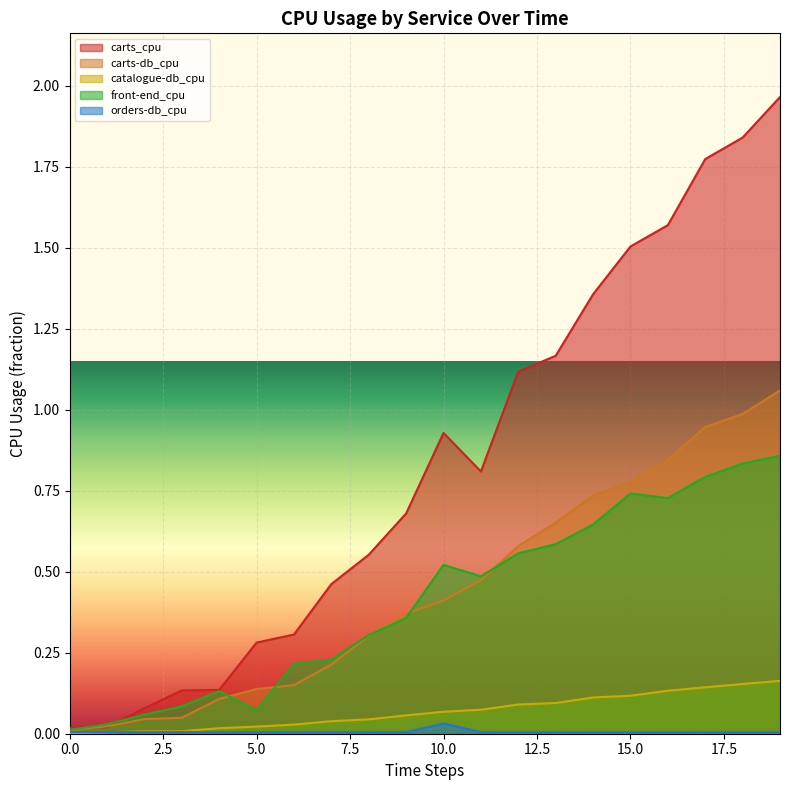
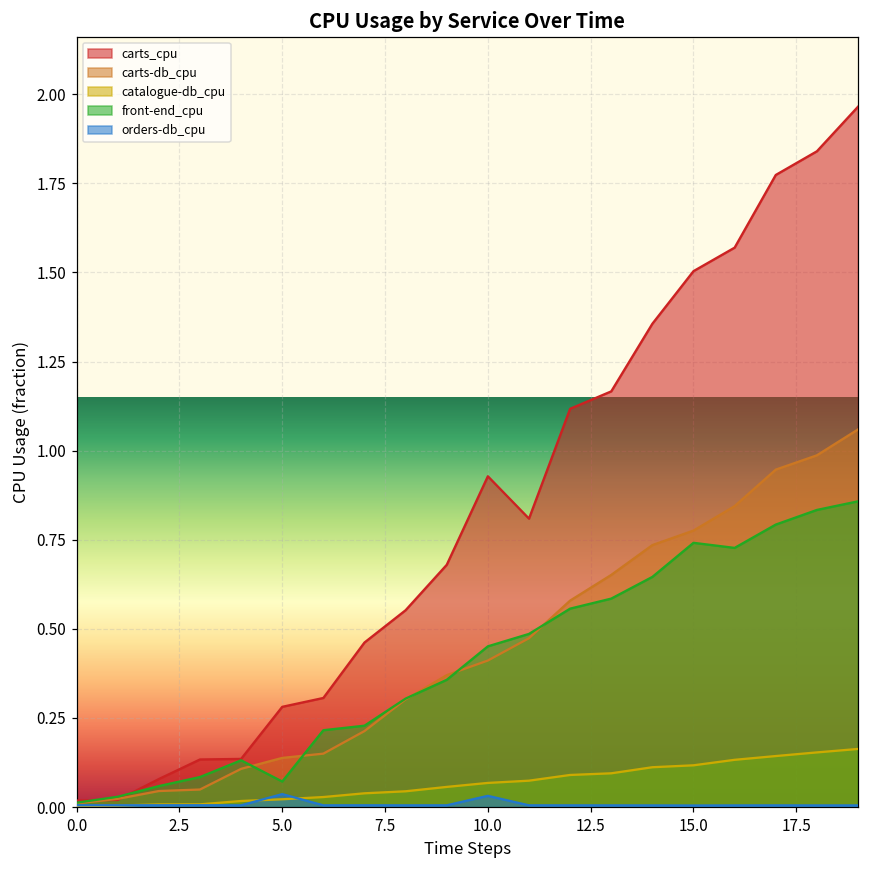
  {
    "carts_cpu": {
      "5.0": 0.28,
      "10.0": 0.93,
      "15.0": 1.50
    },
    "front-end_cpu": {
      "5.0": 0.07,
-     "10.0": 0.52,
+     "10.0": 0.45,
      "15.0": 0.74
    },
    "orders-db_cpu": {
-     "5.0": 0.01,
+     "5.0": 0.04,
      "10.0": 0.03,
      "15.0": 0.00
    }
  }
